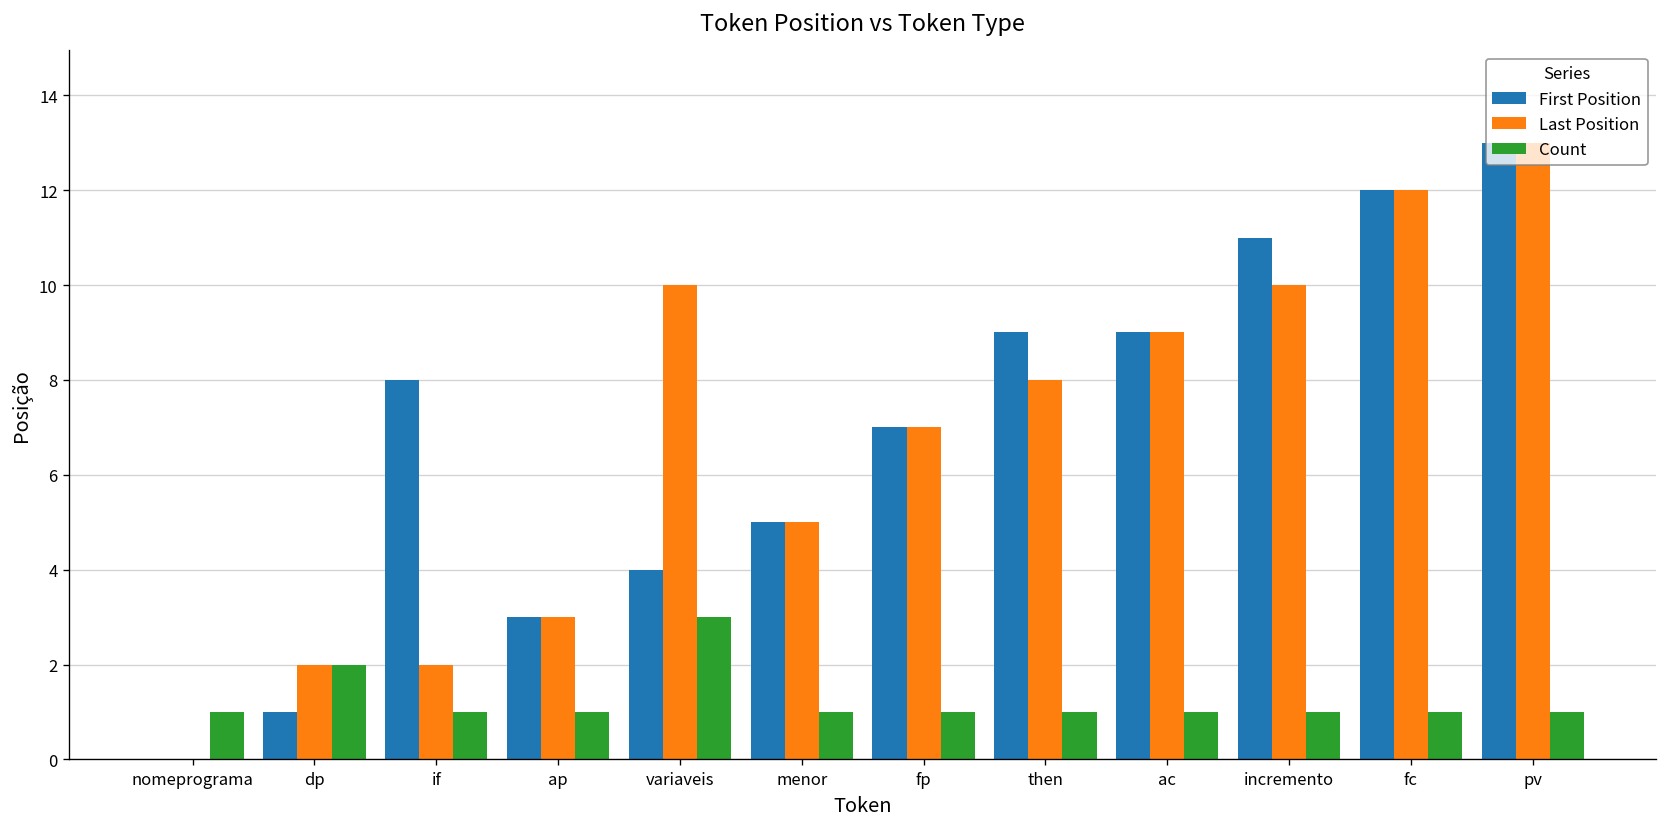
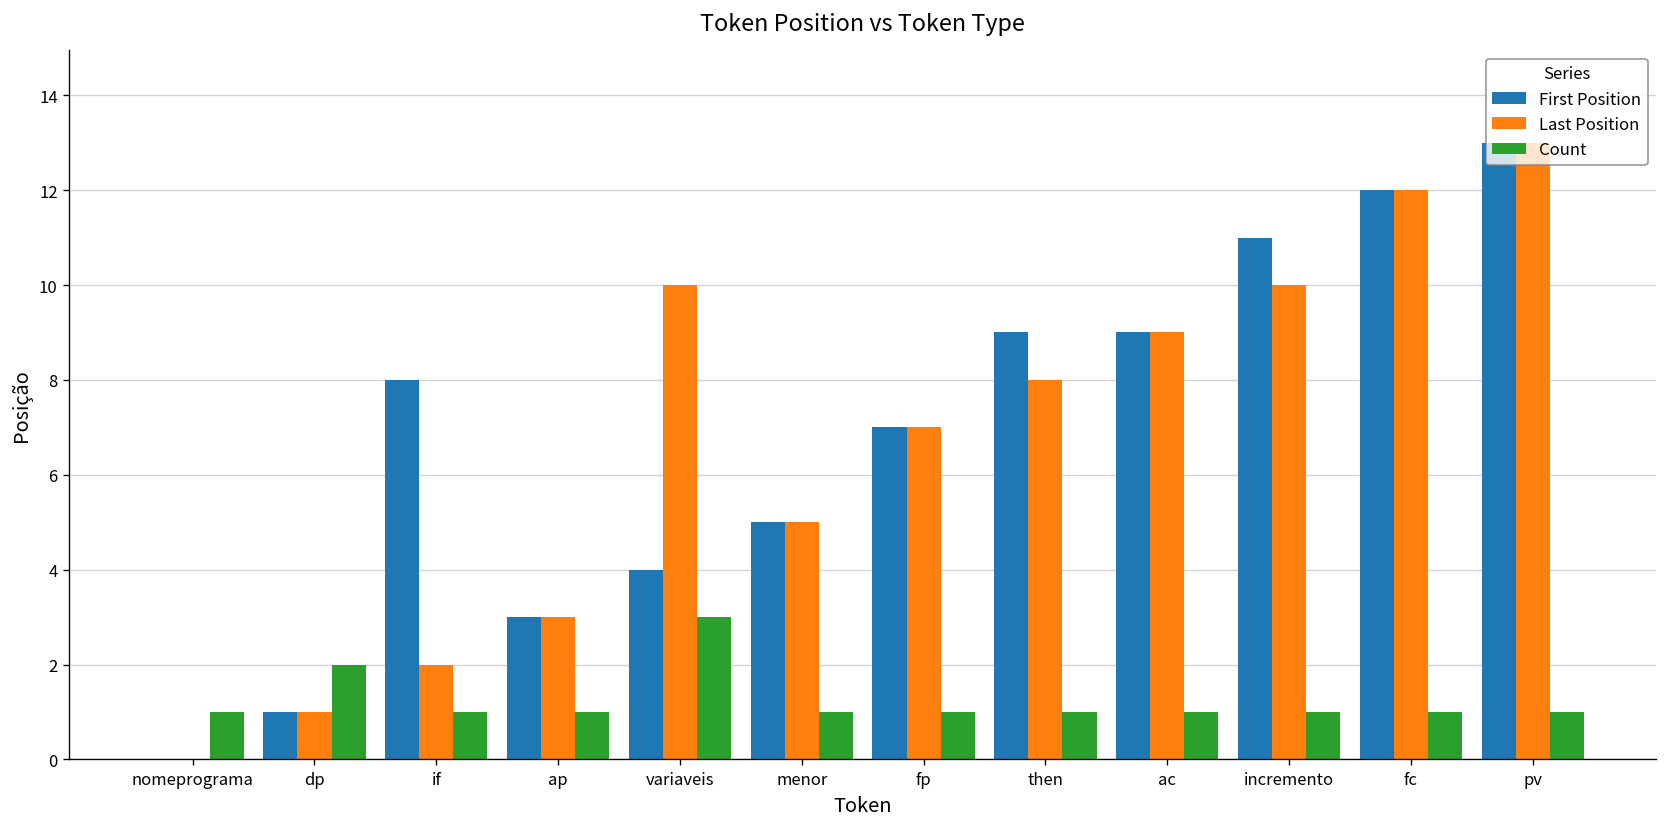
  {
    "First Position": {
      "nomeprograma": 0,
      "dp": 1,
      "if": 8,
      "ap": 3,
      "variaveis": 4,
      "menor": 5,
      "fp": 7,
      "then": 9,
      "ac": 9,
      "incremento": 11,
      "fc": 12
    },
    "Last Position": {
      "nomeprograma": 0,
-     "dp": 2,
+     "dp": 1,
      "if": 2,
      "ap": 3,
      "variaveis": 10,
      "menor": 5,
      "fp": 7,
      "then": 8,
      "ac": 9,
      "incremento": 10,
      "fc": 12
    },
    "Count": {
      "nomeprograma": 1,
      "dp": 2,
      "if": 1,
      "ap": 1,
      "variaveis": 3,
      "menor": 1,
      "fp": 1,
      "then": 1,
      "ac": 1,
      "incremento": 1,
      "fc": 1,
      "pv": 1
    }
  }
